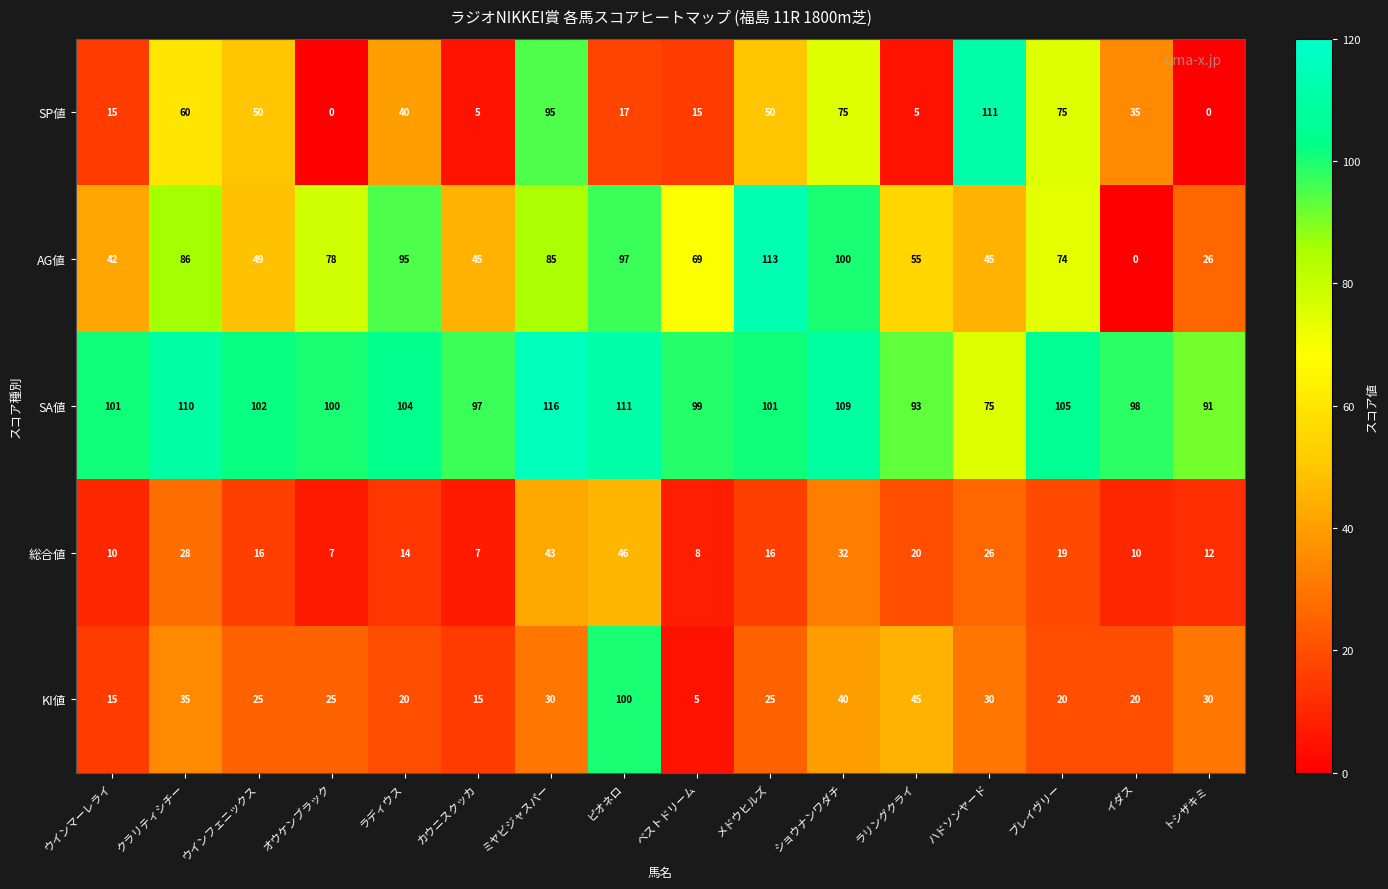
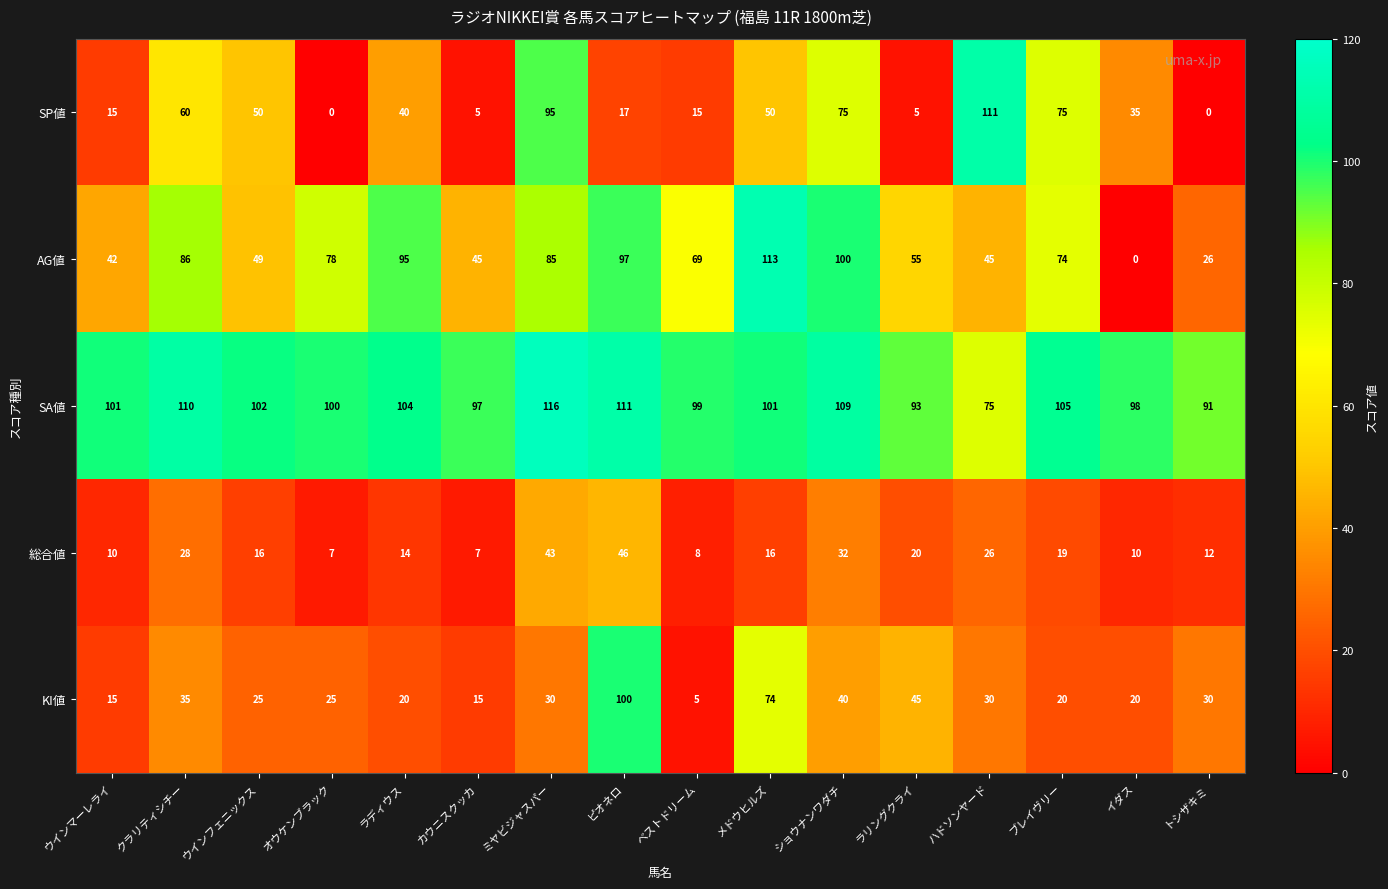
  {
    "SP値": {
      "ウインマーレライ": 15,
      "クラリティシチー": 60,
      "ウインフェニックス": 50,
      "オウケンブラック": 0,
      "ラディウス": 40,
      "カウニスクッカ": 5,
      "ミヤビジャスパー": 95,
      "ピオネロ": 17,
      "ベストドリーム": 15,
      "メドウヒルズ": 50,
      "ショウナンワダチ": 75,
      "ラリングクライ": 5,
      "ハドソンヤード": 111,
      "ブレイヴリー": 75,
      "イダス": 35
    },
    "AG値": {
      "ウインマーレライ": 42,
      "クラリティシチー": 86,
      "ウインフェニックス": 49,
      "オウケンブラック": 78,
      "ラディウス": 95,
      "カウニスクッカ": 45,
      "ミヤビジャスパー": 85,
      "ピオネロ": 97,
      "ベストドリーム": 69,
      "メドウヒルズ": 113,
      "ショウナンワダチ": 100,
      "ラリングクライ": 55,
      "ハドソンヤード": 45,
      "ブレイヴリー": 74,
      "イダス": 0,
      "トシザキミ": 26
    },
    "SA値": {
      "ウインマーレライ": 101,
      "クラリティシチー": 110,
      "ウインフェニックス": 102,
      "オウケンブラック": 100,
      "ラディウス": 104,
      "カウニスクッカ": 97,
      "ミヤビジャスパー": 116,
      "ピオネロ": 111,
      "ベストドリーム": 99,
      "メドウヒルズ": 101,
      "ショウナンワダチ": 109,
      "ラリングクライ": 93,
      "ハドソンヤード": 75,
      "ブレイヴリー": 105,
      "イダス": 98,
      "トシザキミ": 91
    },
    "総合値": {
      "ウインマーレライ": 10,
      "クラリティシチー": 28,
      "ウインフェニックス": 16,
      "オウケンブラック": 7,
      "ラディウス": 14,
      "カウニスクッカ": 7,
      "ミヤビジャスパー": 43,
      "ピオネロ": 46,
      "ベストドリーム": 8,
      "メドウヒルズ": 16,
      "ショウナンワダチ": 32,
      "ラリングクライ": 20,
      "ハドソンヤード": 26,
      "ブレイヴリー": 19,
      "イダス": 10,
      "トシザキミ": 12
    },
    "KI値": {
      "ウインマーレライ": 15,
      "クラリティシチー": 35,
      "ウインフェニックス": 25,
      "オウケンブラック": 25,
      "ラディウス": 20,
      "カウニスクッカ": 15,
      "ミヤビジャスパー": 30,
      "ピオネロ": 100,
      "ベストドリーム": 5,
-     "メドウヒルズ": 25,
+     "メドウヒルズ": 74,
      "ショウナンワダチ": 40,
      "ラリングクライ": 45,
      "ハドソンヤード": 30,
      "ブレイヴリー": 20,
      "イダス": 20,
      "トシザキミ": 30
    }
  }
